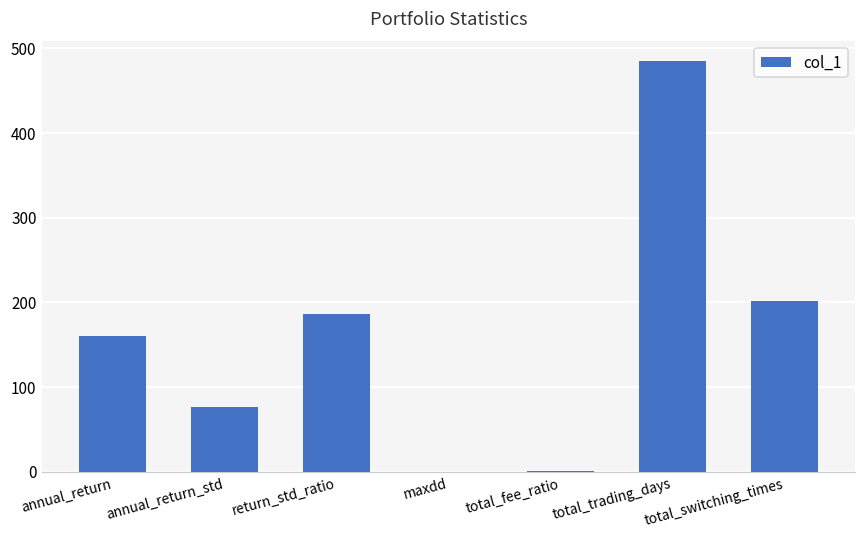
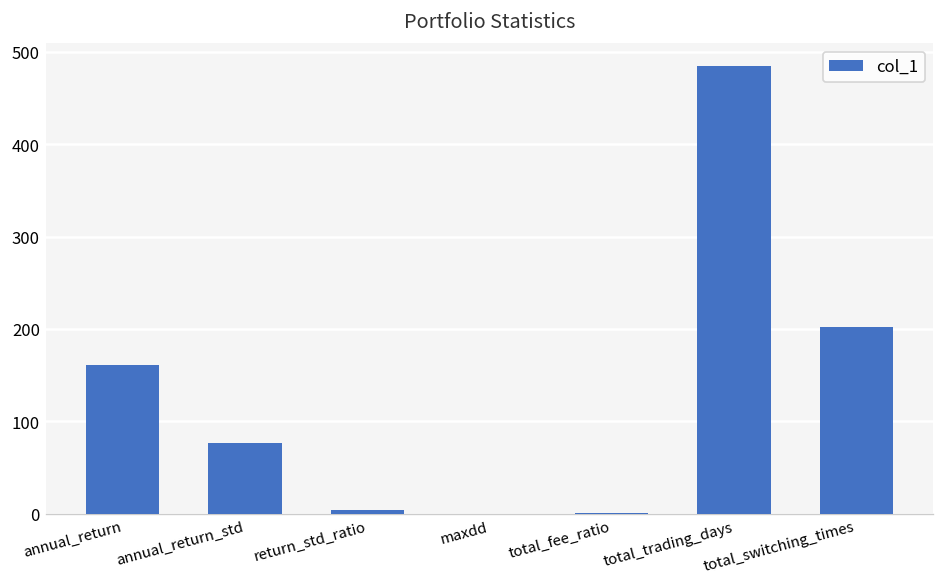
  {
    "annual_return": 160,
    "annual_return_std": 80,
-   "return_std_ratio": 190,
+   "return_std_ratio": 0,
    "total_trading_days": 490,
    "total_switching_times": 200
  }
